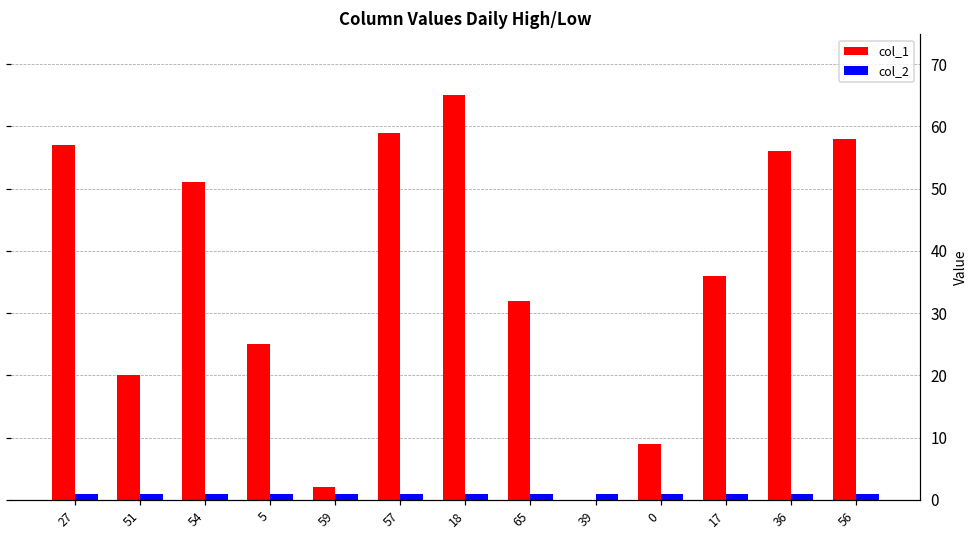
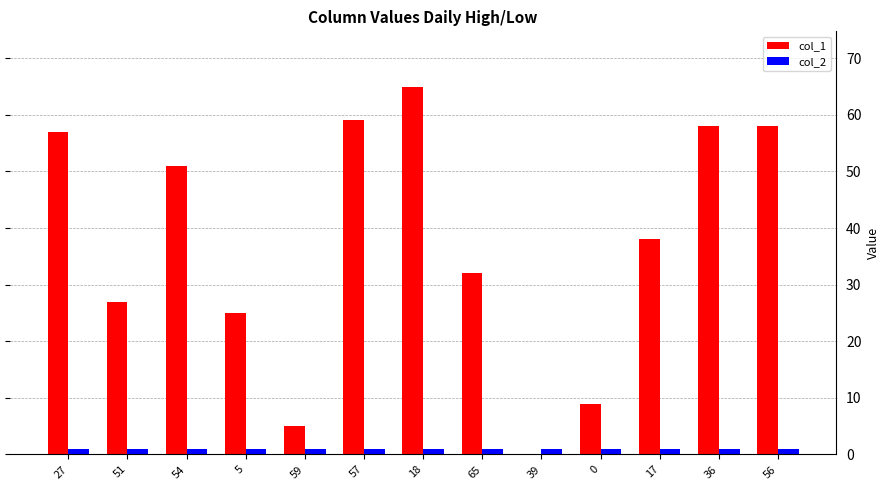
  {
    "col_1": {
      "27": 57,
-     "51": 20,
+     "51": 27,
      "54": 51,
      "5": 25,
-     "59": 2,
+     "59": 5,
      "57": 59,
      "18": 65,
      "65": 32,
      "39": 0,
      "0": 9,
-     "17": 36,
-     "36": 56,
+     "17": 38,
+     "36": 58,
      "56": 58
    },
    "col_2": {
      "27": 1,
      "51": 1,
      "54": 1,
      "5": 1,
      "59": 1,
      "57": 1,
      "18": 1,
      "65": 1,
      "39": 1,
      "0": 1,
      "17": 1,
      "36": 1,
      "56": 1
    }
  }
